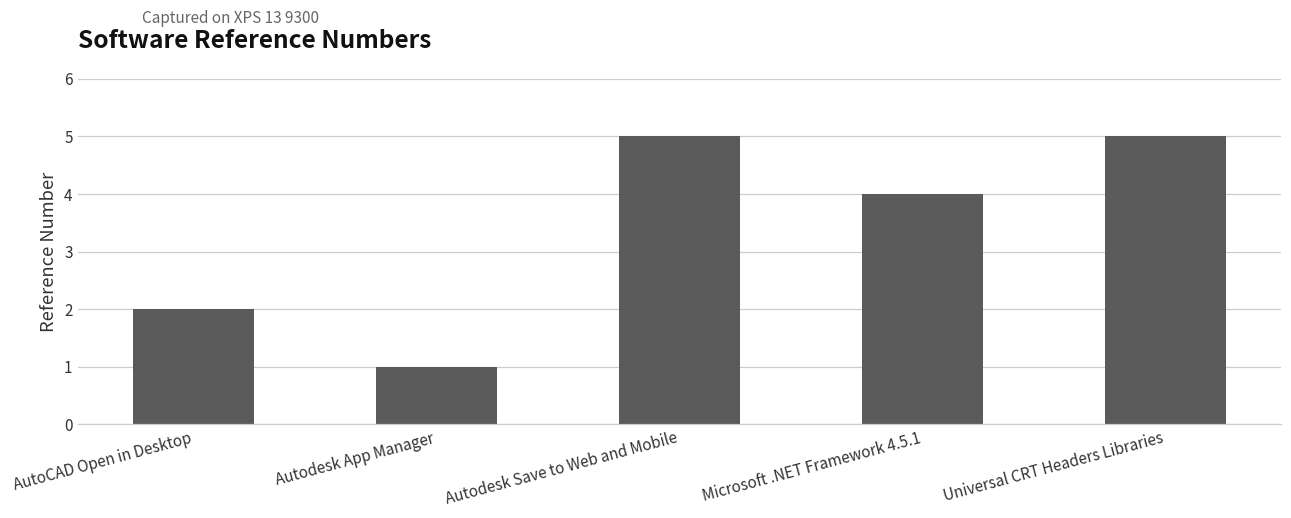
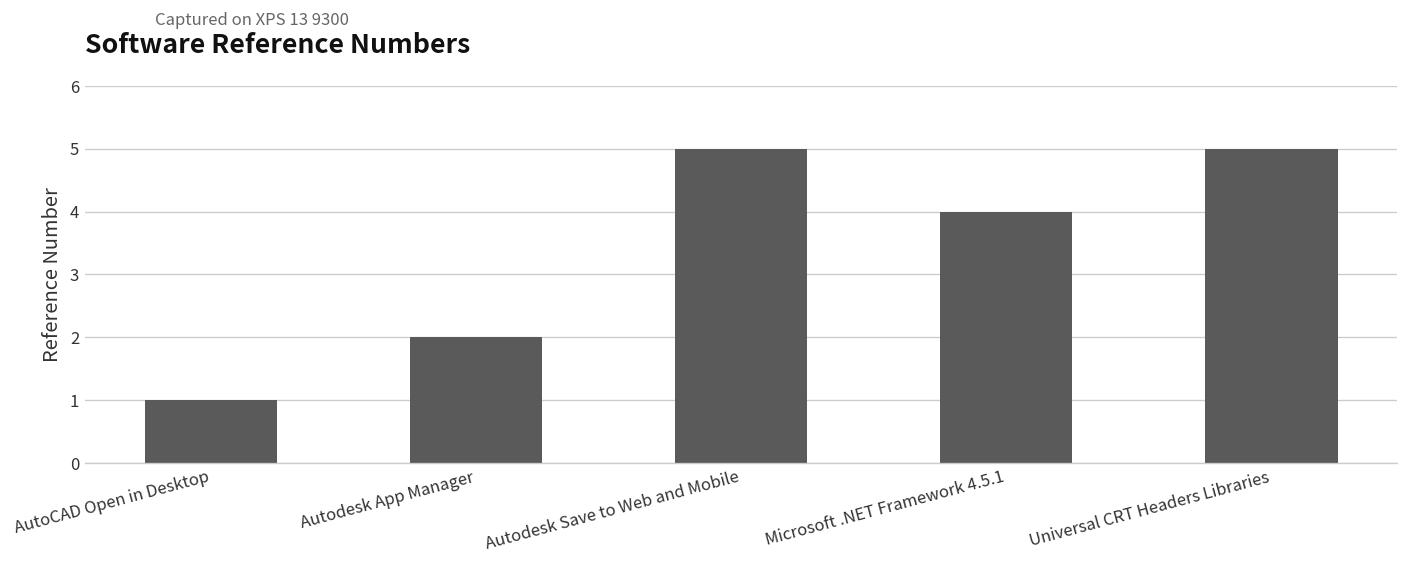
  {
-   "AutoCAD Open in Desktop": 2,
-   "Autodesk App Manager": 1,
+   "AutoCAD Open in Desktop": 1,
+   "Autodesk App Manager": 2,
    "Autodesk Save to Web and Mobile": 5,
    "Microsoft .NET Framework 4.5.1": 4,
    "Universal CRT Headers Libraries": 5
  }
